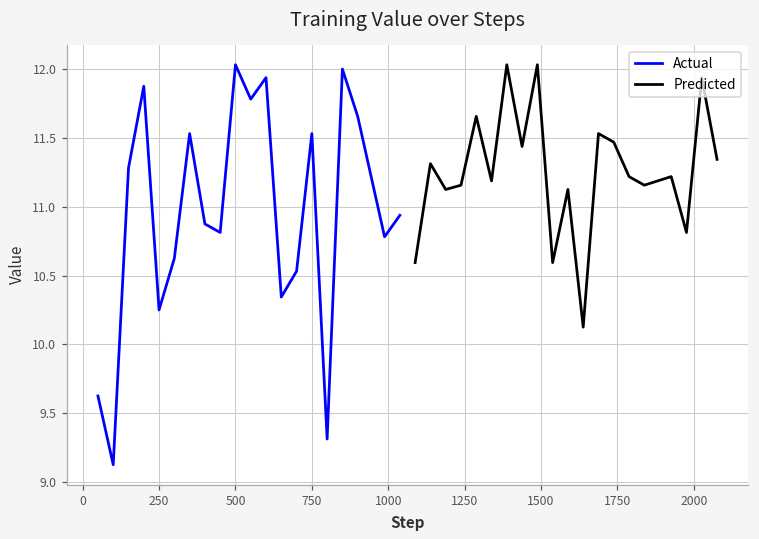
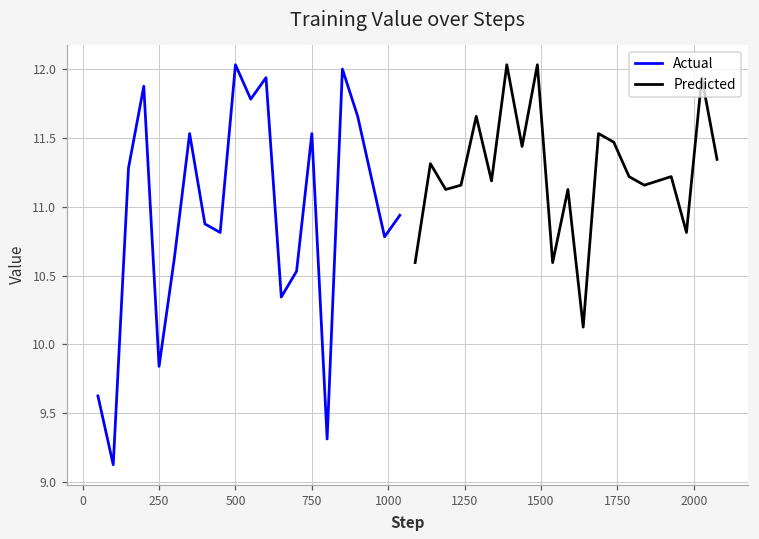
  {
    "Actual": {
-     "250": 10.25,
+     "250": 9.84,
      "500": 12.03,
      "750": 11.53
    }
  }
